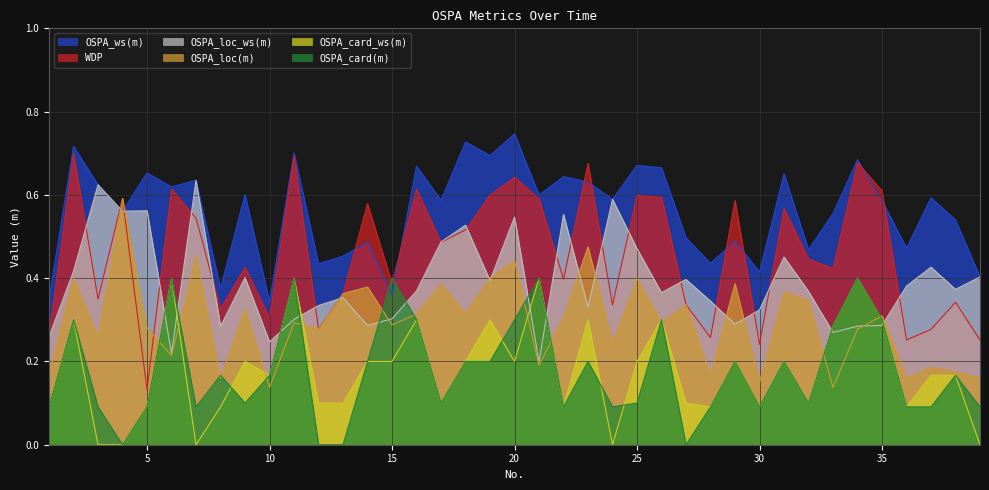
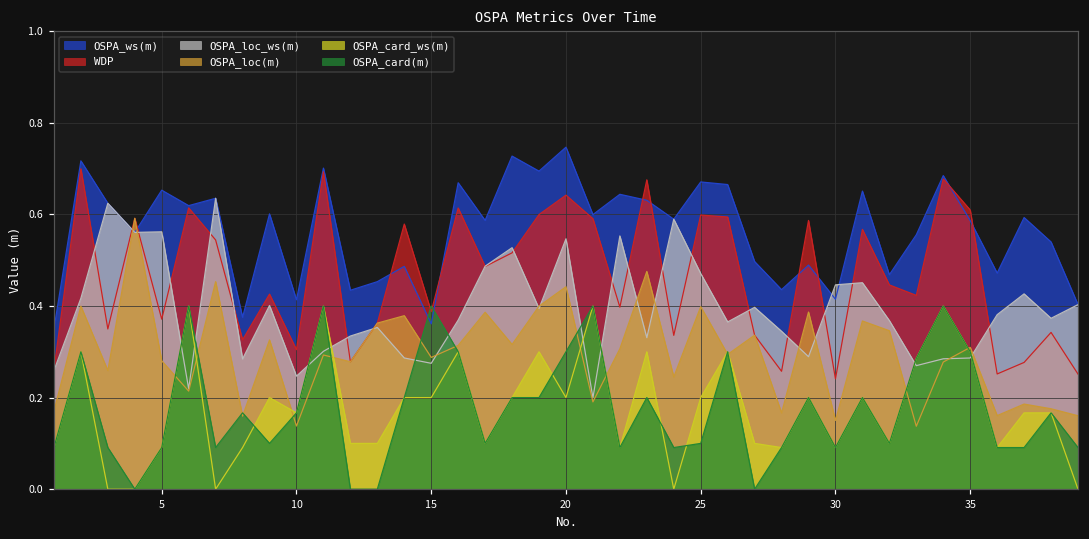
  {
    "OSPA_ws(m)": {
      "5": 0.65,
-     "10": 0.34,
+     "10": 0.41,
      "15": 0.36,
      "20": 0.75,
      "25": 0.67,
      "30": 0.41,
      "35": 0.59
    },
    "WDP": {
-     "5": 0.13,
+     "5": 0.37,
      "10": 0.30,
      "15": 0.39,
      "20": 0.64,
      "25": 0.60,
      "30": 0.24,
      "35": 0.61
    },
    "OSPA_loc_ws(m)": {
      "5": 0.56,
      "10": 0.25,
-     "15": 0.30,
+     "15": 0.27,
      "20": 0.55,
      "25": 0.47,
-     "30": 0.32,
+     "30": 0.45,
      "35": 0.29
    },
    "OSPA_card(m)": {
      "15": 0.40,
      "20": 0.30,
      "25": 0.10
    }
  }
